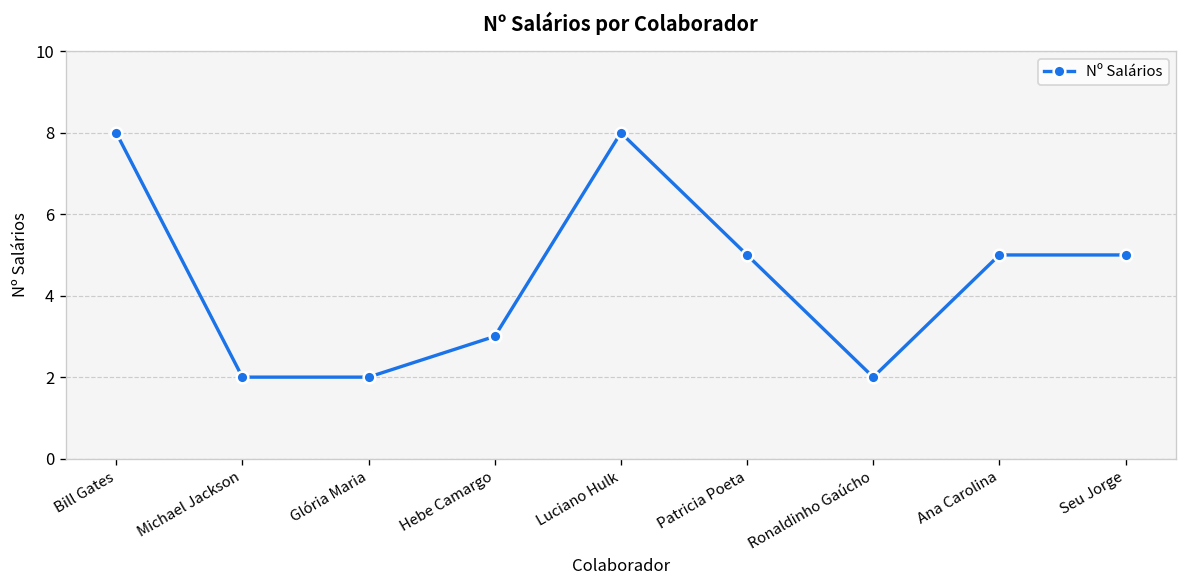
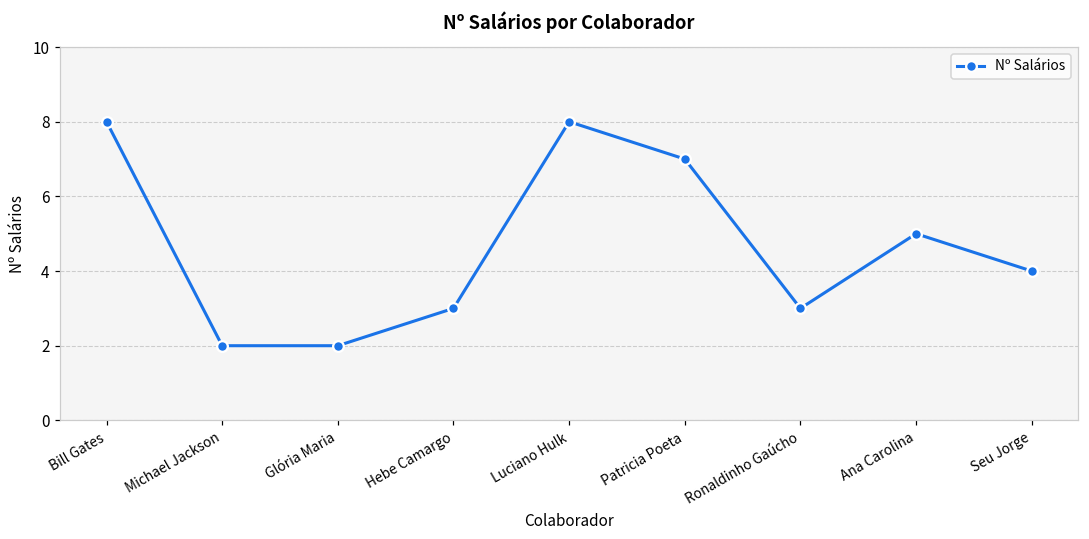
  {
    "Bill Gates": 8,
    "Michael Jackson": 2,
    "Glória Maria": 2,
    "Hebe Camargo": 3,
    "Luciano Hulk": 8,
-   "Patricia Poeta": 5,
-   "Ronaldinho Gaúcho": 2,
+   "Patricia Poeta": 7,
+   "Ronaldinho Gaúcho": 3,
    "Ana Carolina": 5,
-   "Seu Jorge": 5
+   "Seu Jorge": 4
  }
